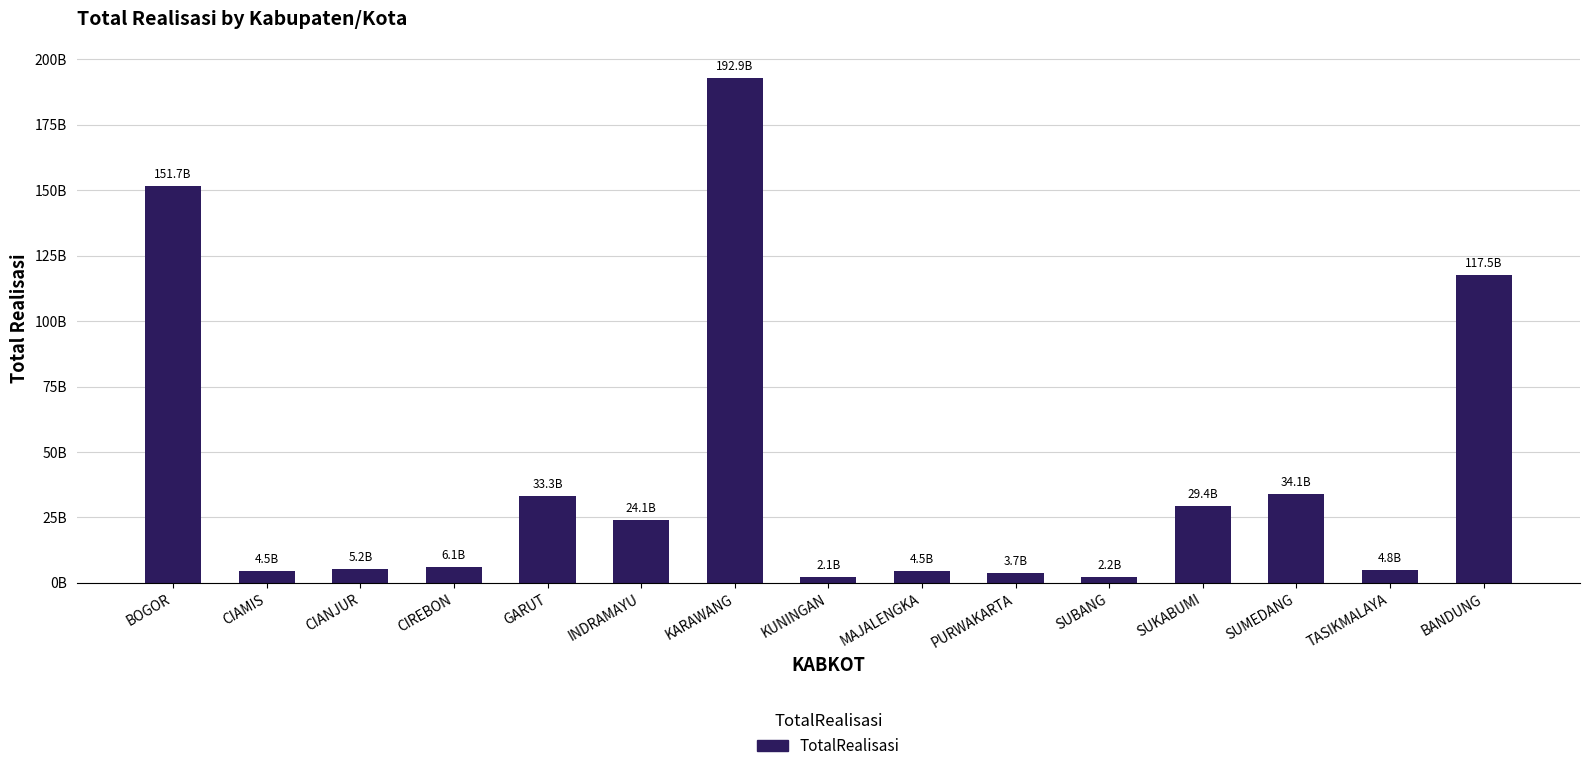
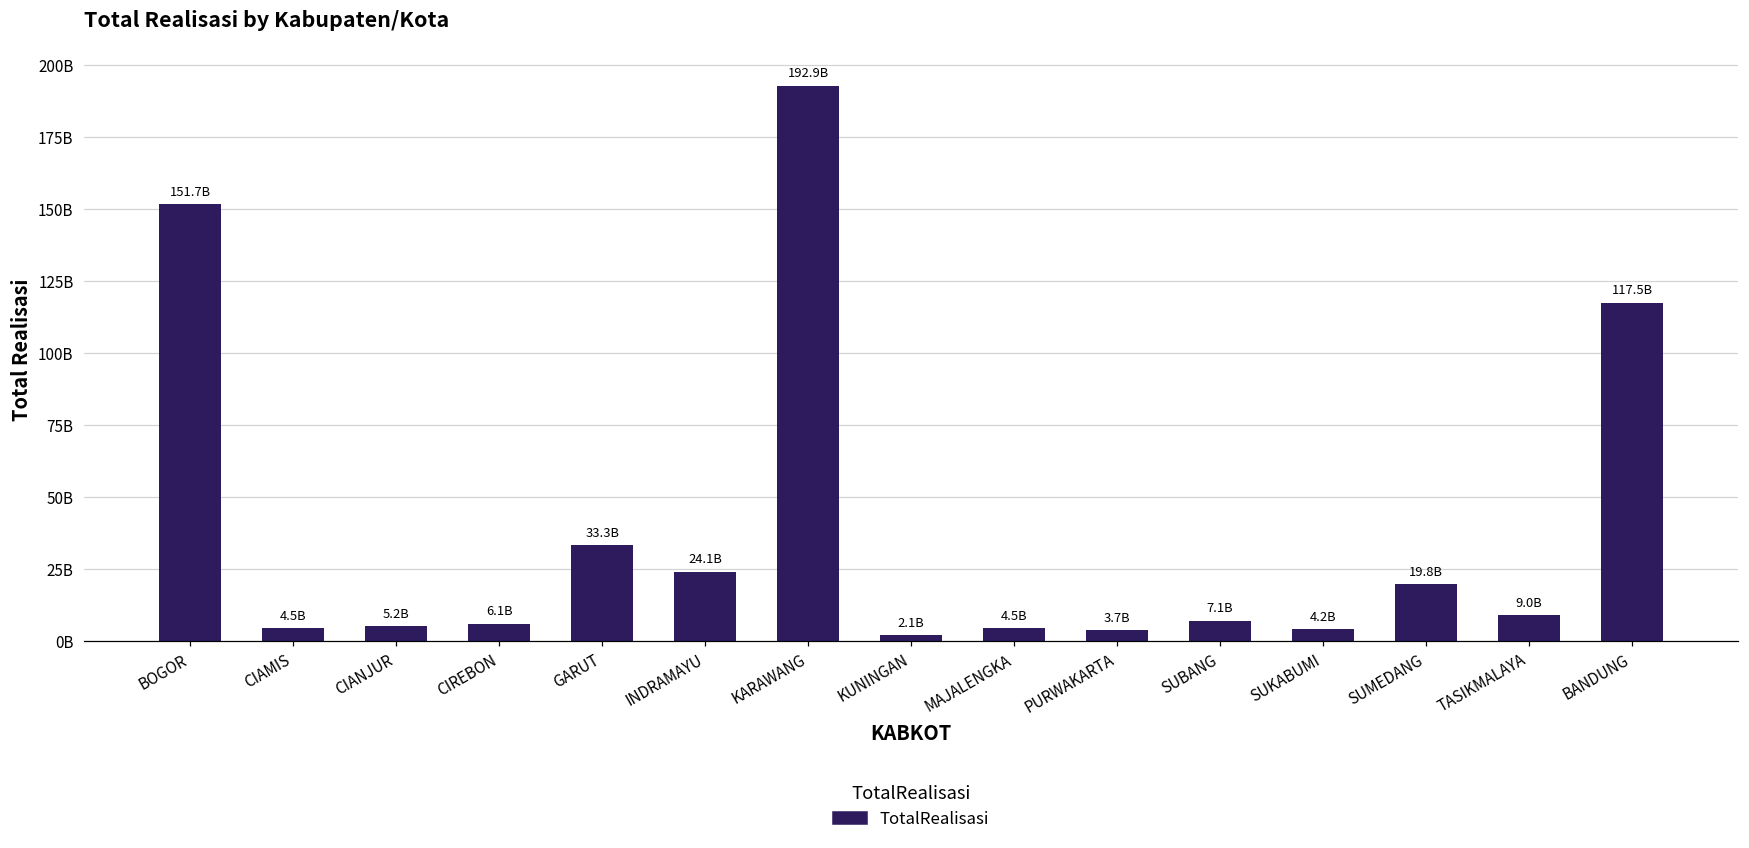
  {
    "BOGOR": "151.7B",
    "CIAMIS": "4.5B",
    "CIANJUR": "5.2B",
    "CIREBON": "6.1B",
    "GARUT": "33.3B",
    "INDRAMAYU": "24.1B",
    "KARAWANG": "192.9B",
    "KUNINGAN": "2.1B",
    "MAJALENGKA": "4.5B",
    "PURWAKARTA": "3.7B",
-   "SUBANG": "2.2B",
-   "SUKABUMI": "29.4B",
-   "SUMEDANG": "34.1B",
-   "TASIKMALAYA": "4.8B",
+   "SUBANG": "7.1B",
+   "SUKABUMI": "4.2B",
+   "SUMEDANG": "19.8B",
+   "TASIKMALAYA": "9.0B",
    "BANDUNG": "117.5B"
  }
